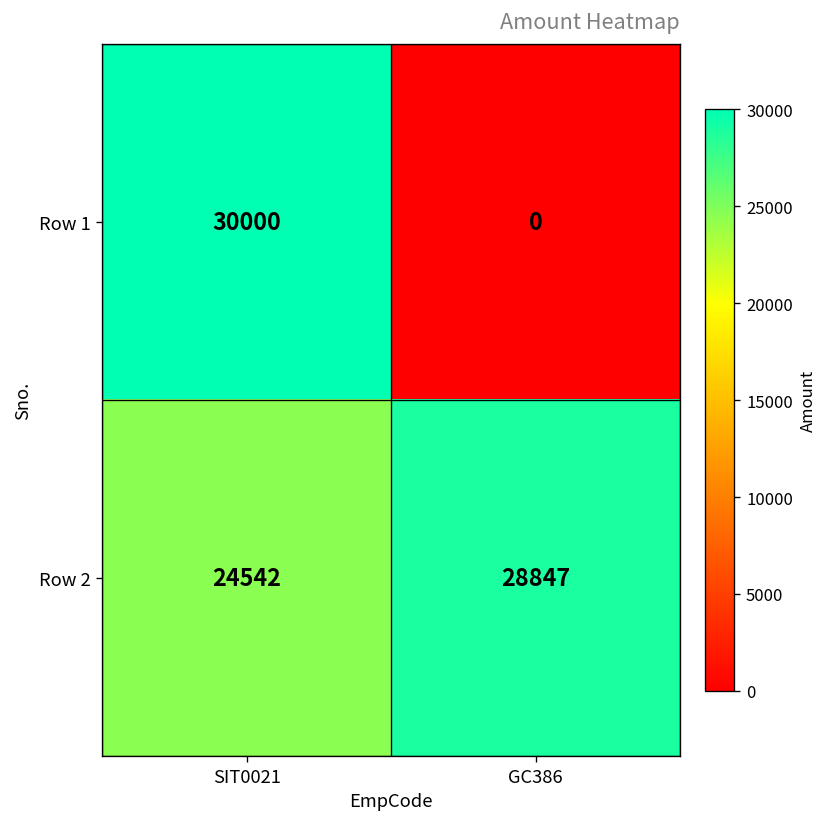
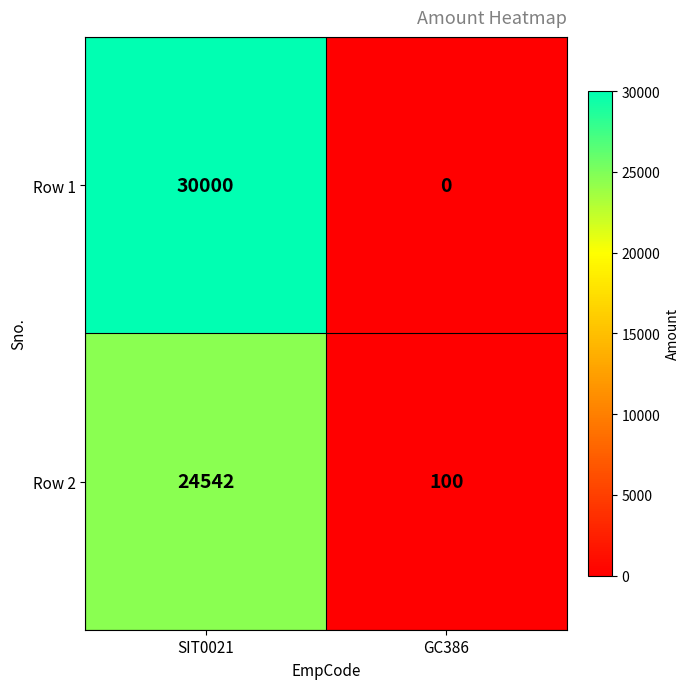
  {
    "Row 1": {
      "SIT0021": 30000,
      "GC386": 0
    },
    "Row 2": {
      "SIT0021": 24542,
-     "GC386": 28847
+     "GC386": 100
    }
  }
